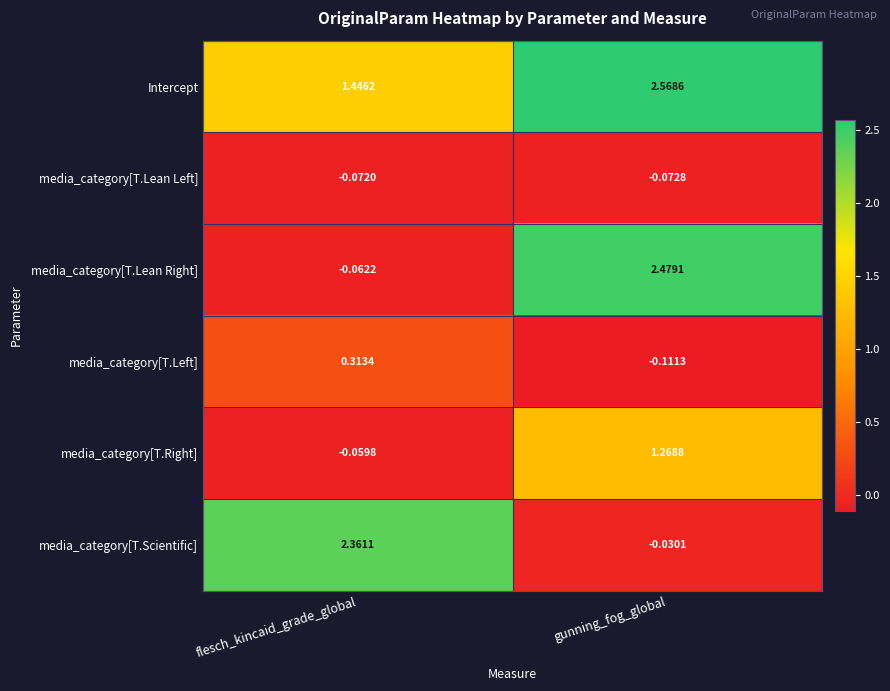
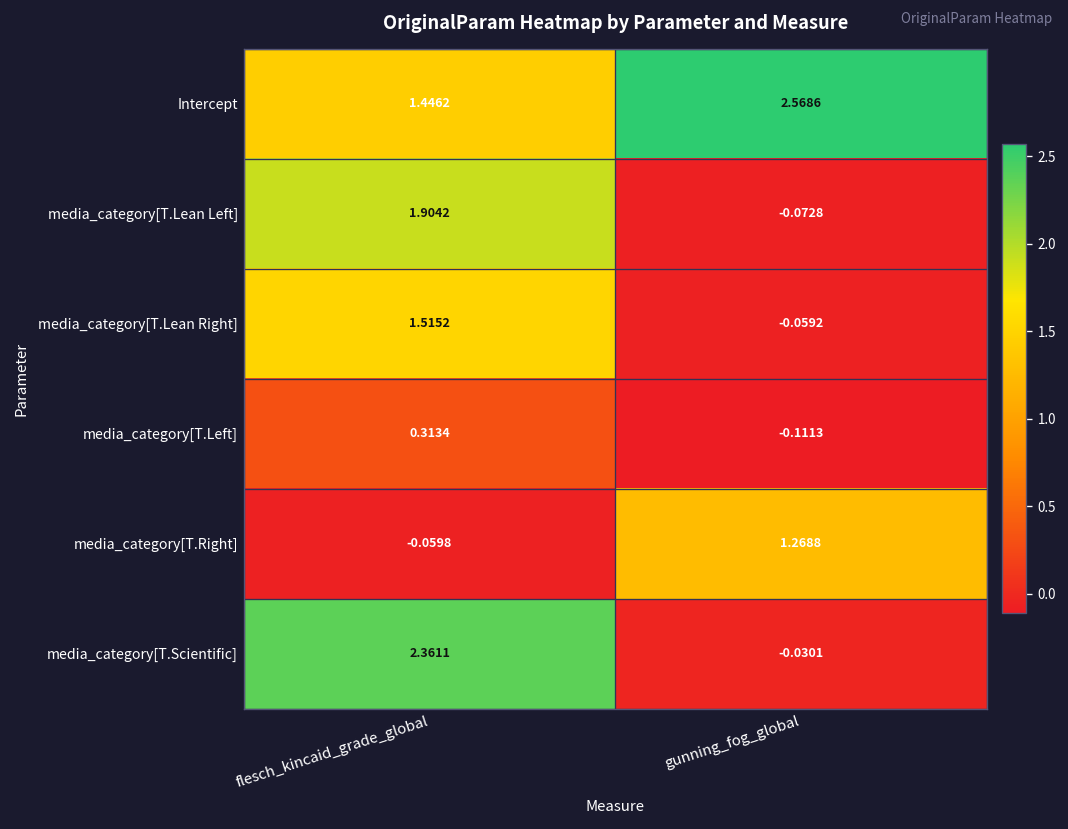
  {
    "Intercept": {
      "flesch_kincaid_grade_global": 1.4462,
      "gunning_fog_global": 2.5686
    },
    "media_category[T.Lean Left]": {
-     "flesch_kincaid_grade_global": -0.0720,
+     "flesch_kincaid_grade_global": 1.9042,
      "gunning_fog_global": -0.0728
    },
    "media_category[T.Lean Right]": {
-     "flesch_kincaid_grade_global": -0.0622,
-     "gunning_fog_global": 2.4791
+     "flesch_kincaid_grade_global": 1.5152,
+     "gunning_fog_global": -0.0592
    },
    "media_category[T.Left]": {
      "flesch_kincaid_grade_global": 0.3134,
      "gunning_fog_global": -0.1113
    },
    "media_category[T.Right]": {
      "flesch_kincaid_grade_global": -0.0598,
      "gunning_fog_global": 1.2688
    },
    "media_category[T.Scientific]": {
      "flesch_kincaid_grade_global": 2.3611,
      "gunning_fog_global": -0.0301
    }
  }
